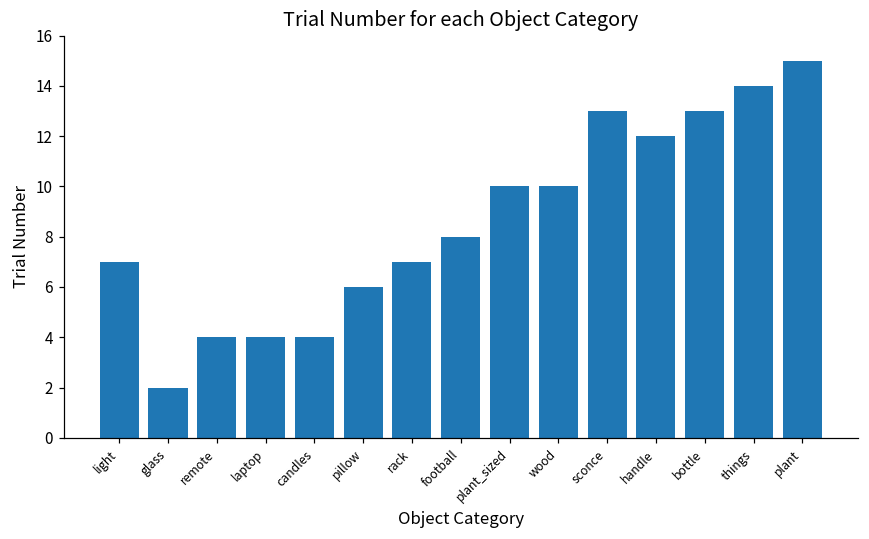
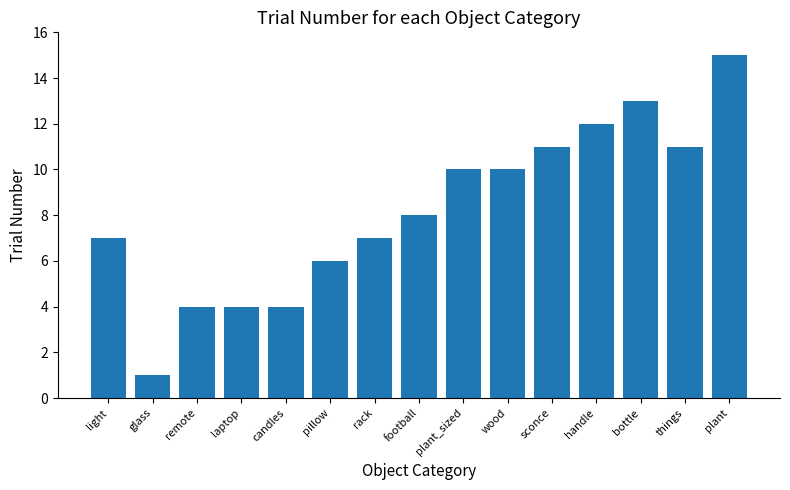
  {
    "light": 7,
-   "glass": 2,
+   "glass": 1,
    "remote": 4,
    "laptop": 4,
    "candles": 4,
    "pillow": 6,
    "rack": 7,
    "football": 8,
    "plant_sized": 10,
    "wood": 10,
-   "sconce": 13,
+   "sconce": 11,
    "handle": 12,
    "bottle": 13,
-   "things": 14,
+   "things": 11,
    "plant": 15
  }
